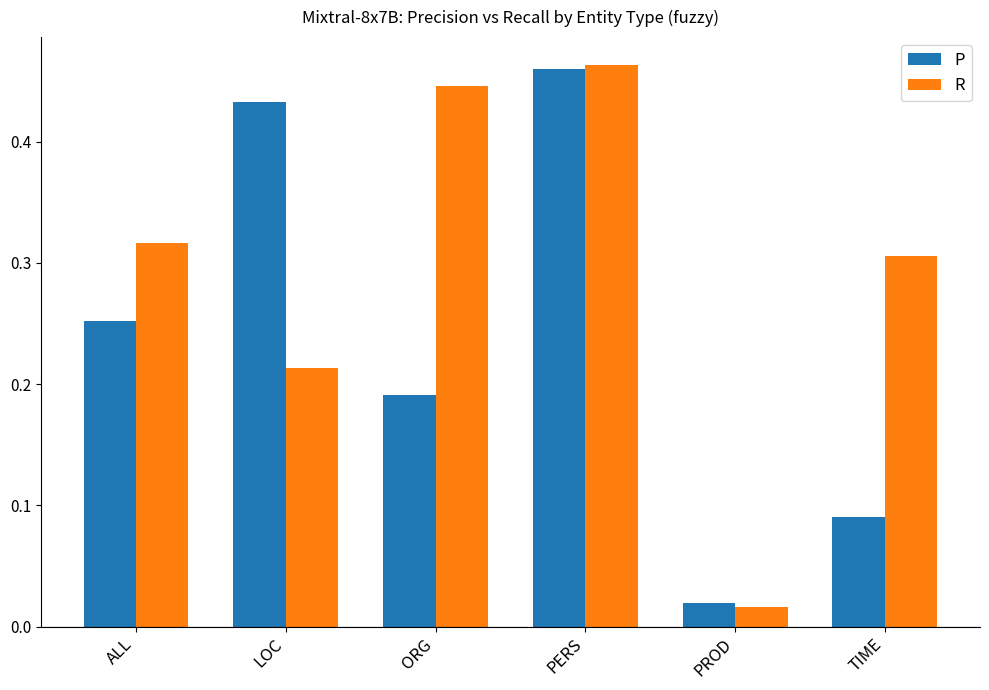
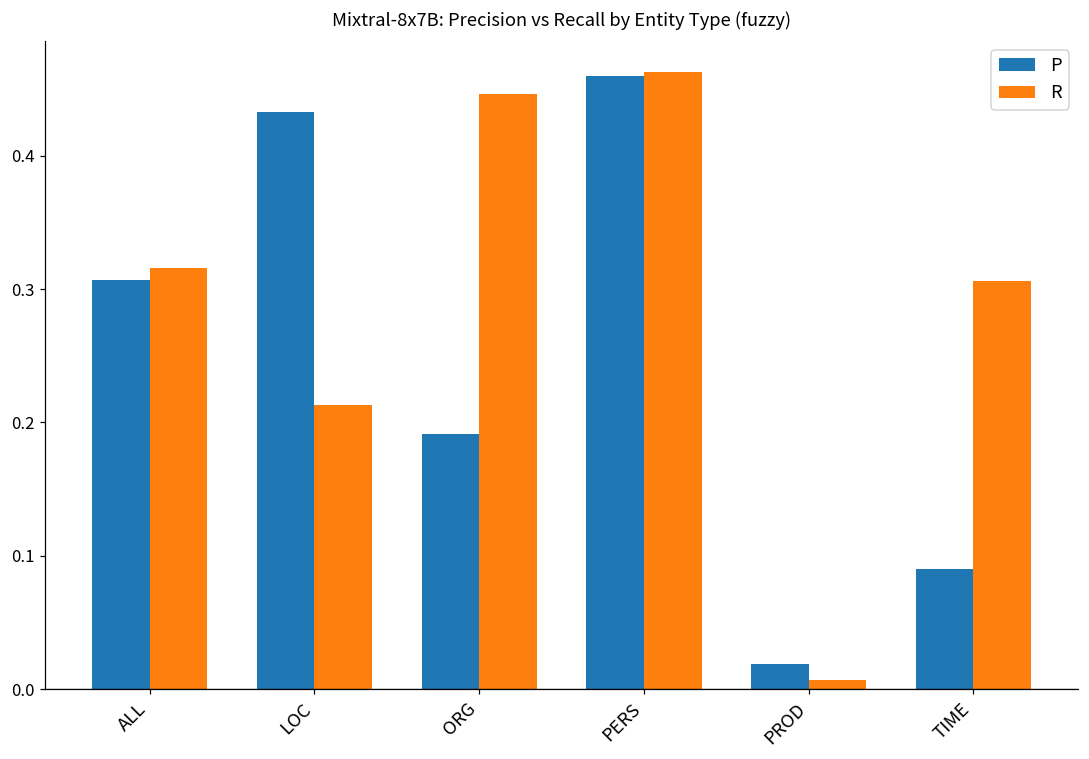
  {
    "P": {
-     "ALL": 0.252,
+     "ALL": 0.307,
      "LOC": 0.433,
      "ORG": 0.191,
      "PERS": 0.460,
      "PROD": 0.019,
      "TIME": 0.090
    },
    "R": {
      "ALL": 0.316,
      "LOC": 0.213,
      "ORG": 0.446,
      "PERS": 0.463,
-     "PROD": 0.016,
+     "PROD": 0.007,
      "TIME": 0.306
    }
  }
